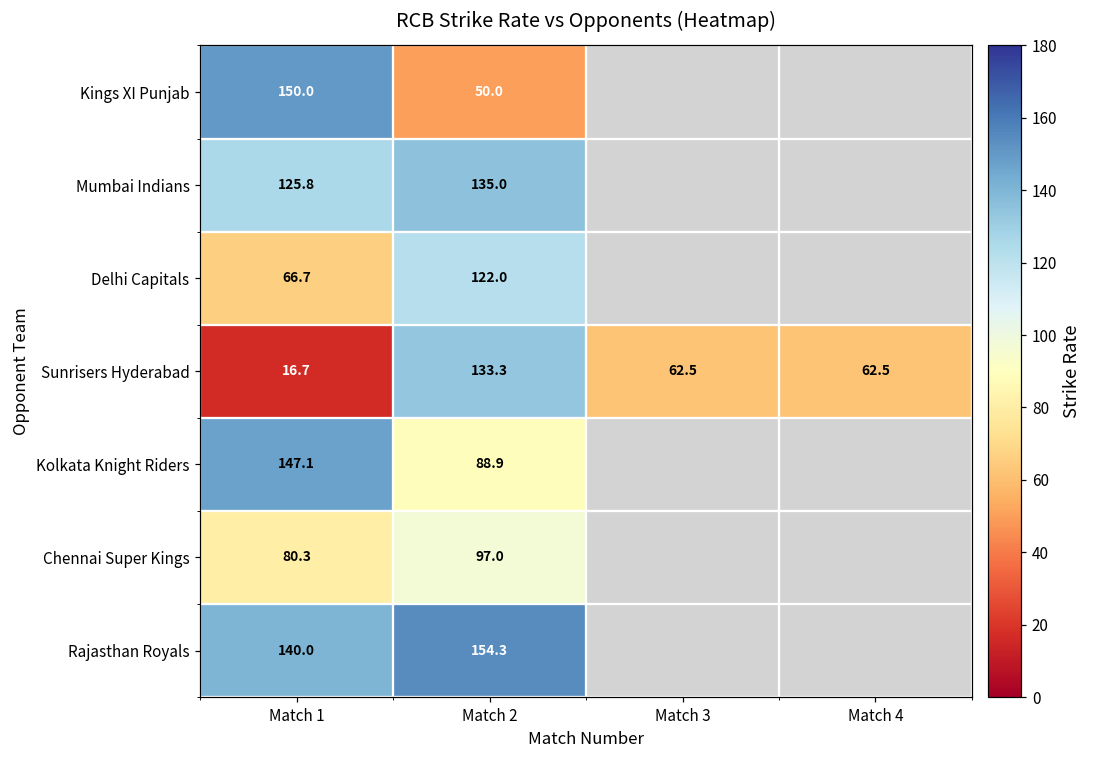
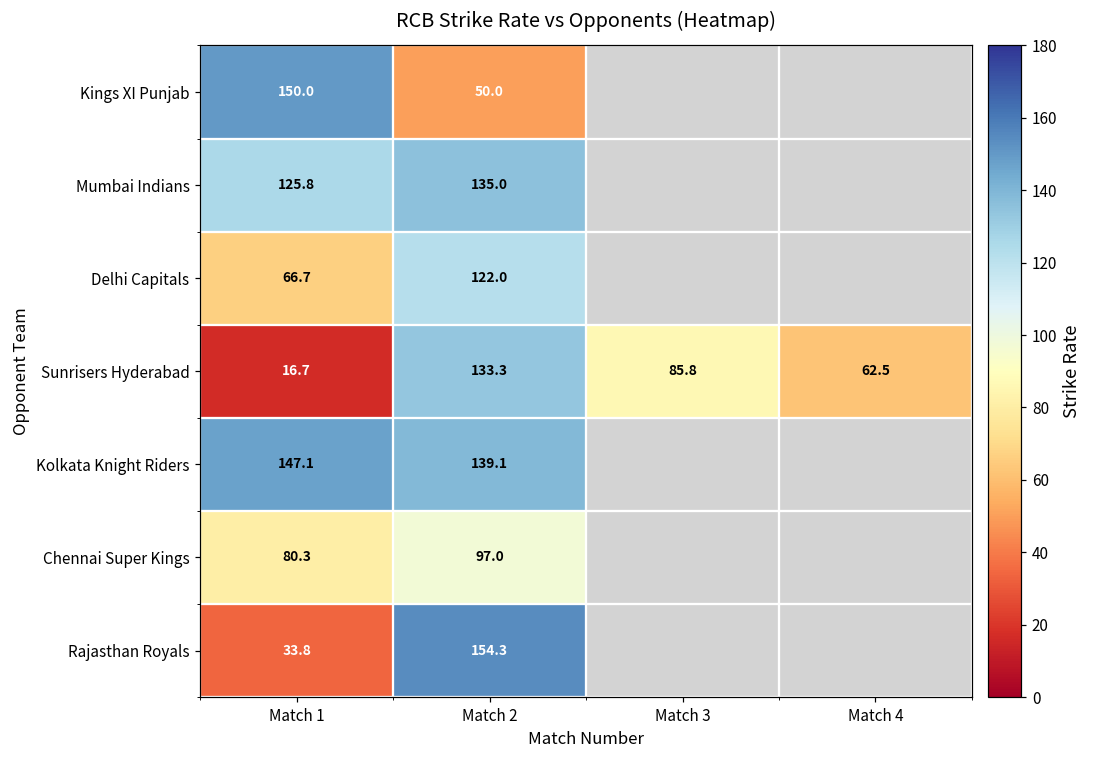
  {
    "Kings XI Punjab": {
      "Match 1": 150.0,
      "Match 2": 50.0
    },
    "Mumbai Indians": {
      "Match 1": 125.8,
      "Match 2": 135.0
    },
    "Delhi Capitals": {
      "Match 1": 66.7,
      "Match 2": 122.0
    },
    "Sunrisers Hyderabad": {
      "Match 1": 16.7,
      "Match 2": 133.3,
-     "Match 3": 62.5,
+     "Match 3": 85.8,
      "Match 4": 62.5
    },
    "Kolkata Knight Riders": {
      "Match 1": 147.1,
-     "Match 2": 88.9
+     "Match 2": 139.1
    },
    "Chennai Super Kings": {
      "Match 1": 80.3,
      "Match 2": 97.0
    },
    "Rajasthan Royals": {
-     "Match 1": 140.0,
+     "Match 1": 33.8,
      "Match 2": 154.3
    }
  }
